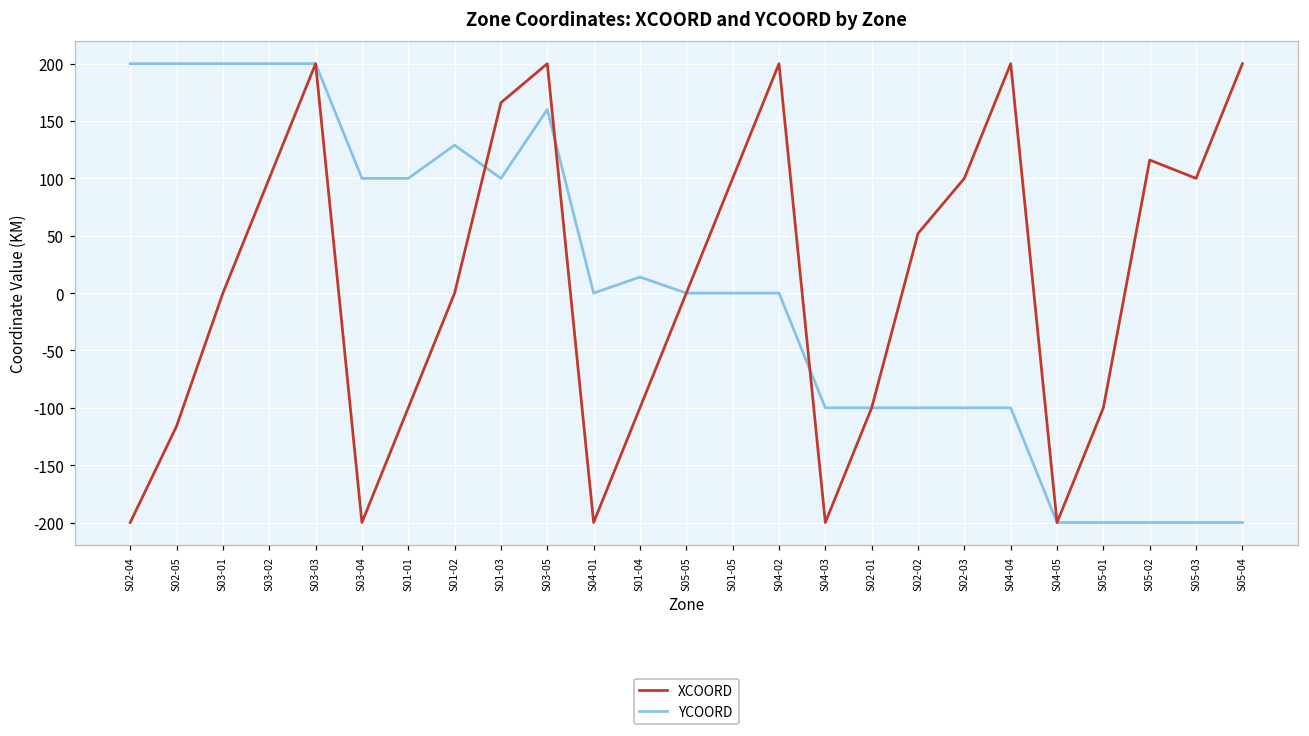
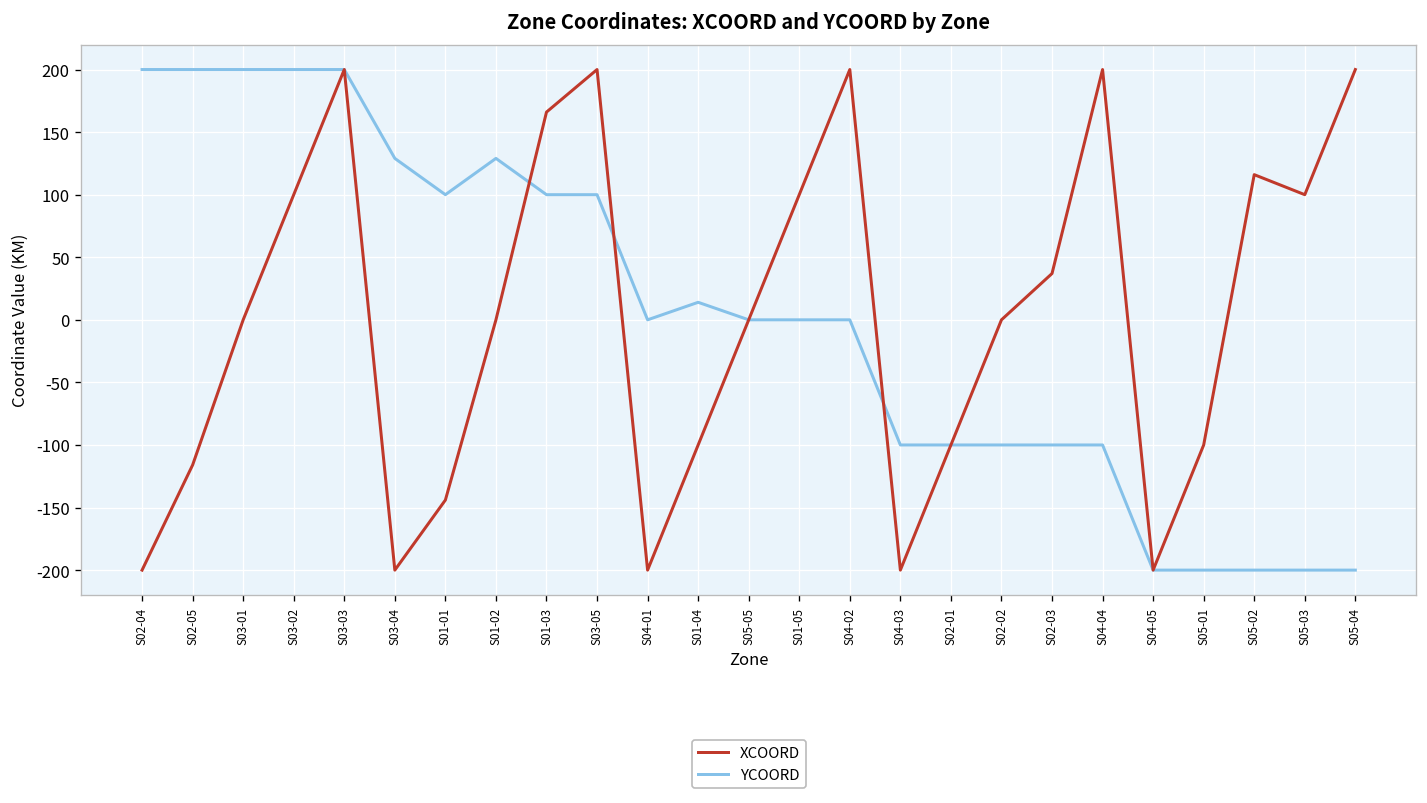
  {
    "XCOORD": {
      "S02-04": -200,
      "S02-05": -116,
      "S03-01": 0,
      "S03-02": 100,
      "S03-04": -200,
-     "S01-01": -100,
+     "S01-01": -144,
      "S01-02": 0,
      "S01-03": 166,
      "S03-05": 200,
      "S04-01": -200,
      "S01-04": -100,
      "S01-05": 100,
      "S04-02": 200,
      "S04-03": -200,
-     "S02-02": 52,
-     "S02-03": 100,
+     "S02-02": 0,
+     "S02-03": 37,
      "S04-04": 200,
      "S05-01": -100,
      "S05-02": 116,
      "S05-03": 100,
      "S05-04": 200
    },
    "YCOORD": {
      "S02-04": 200,
      "S02-05": 200,
      "S03-01": 200,
      "S03-02": 200,
-     "S03-04": 100,
+     "S03-04": 129,
      "S01-01": 100,
      "S01-02": 129,
      "S01-03": 100,
-     "S03-05": 160,
+     "S03-05": 100,
      "S04-01": 0,
      "S01-04": 14,
      "S01-05": 0,
      "S04-02": 0,
      "S04-03": -100,
      "S02-02": -100,
      "S02-03": -100,
      "S04-04": -100,
      "S05-01": -200,
      "S05-02": -200,
      "S05-03": -200,
      "S05-04": -200
    }
  }
